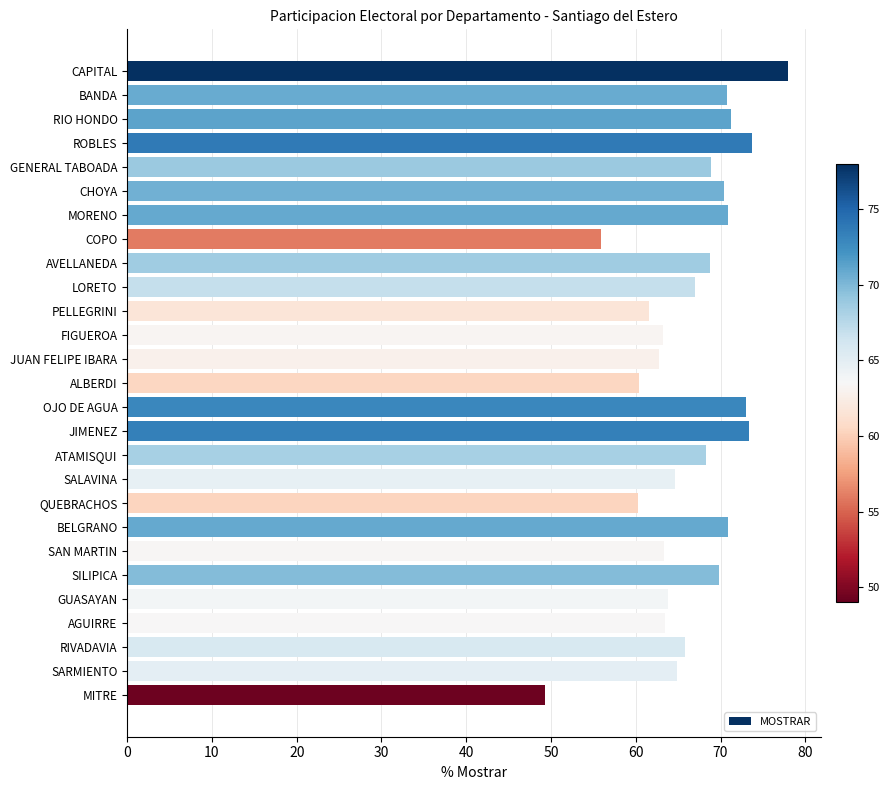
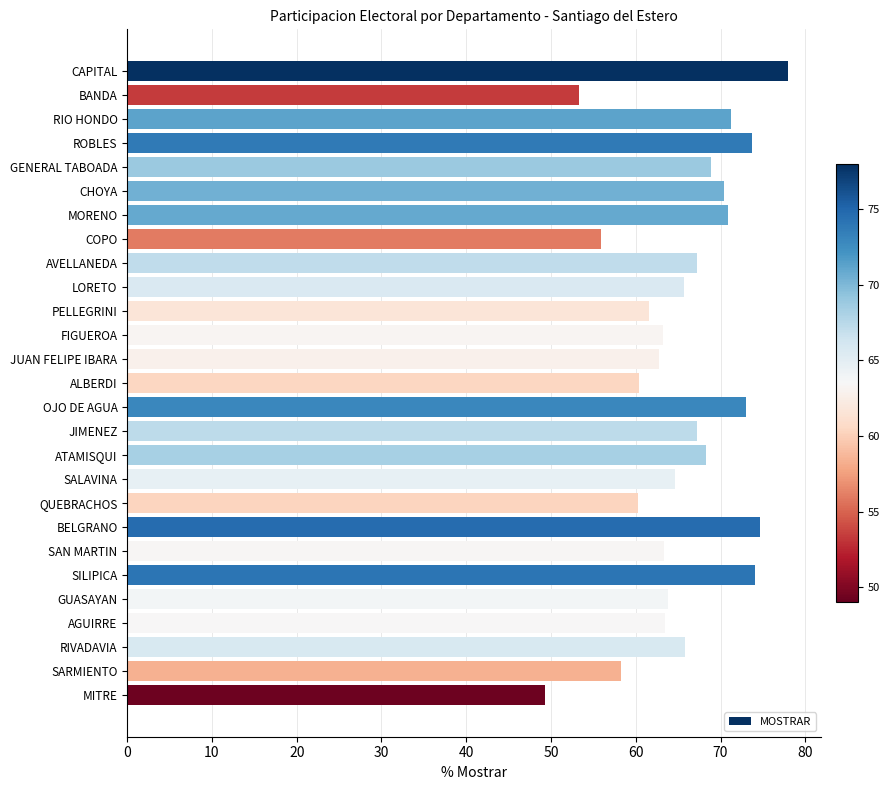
  {
    "CAPITAL": 78,
-   "BANDA": 71,
+   "BANDA": 53,
    "RIO HONDO": 71,
    "ROBLES": 74,
    "GENERAL TABOADA": 69,
    "CHOYA": 70,
    "MORENO": 71,
    "COPO": 56,
-   "AVELLANEDA": 69,
-   "LORETO": 67,
+   "AVELLANEDA": 67,
+   "LORETO": 66,
    "PELLEGRINI": 62,
    "FIGUEROA": 63,
    "JUAN FELIPE IBARA": 63,
    "ALBERDI": 60,
    "OJO DE AGUA": 73,
-   "JIMENEZ": 73,
+   "JIMENEZ": 67,
    "ATAMISQUI": 68,
    "SALAVINA": 65,
    "QUEBRACHOS": 60,
-   "BELGRANO": 71,
+   "BELGRANO": 75,
    "SAN MARTIN": 63,
-   "SILIPICA": 70,
+   "SILIPICA": 74,
    "GUASAYAN": 64,
    "AGUIRRE": 63,
    "RIVADAVIA": 66,
-   "SARMIENTO": 65,
+   "SARMIENTO": 58,
    "MITRE": 49
  }
